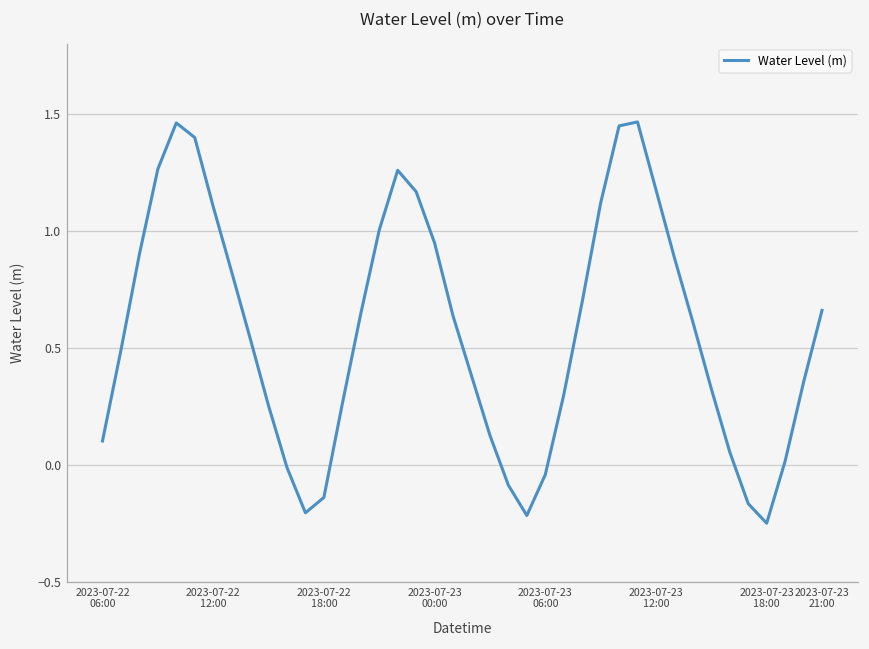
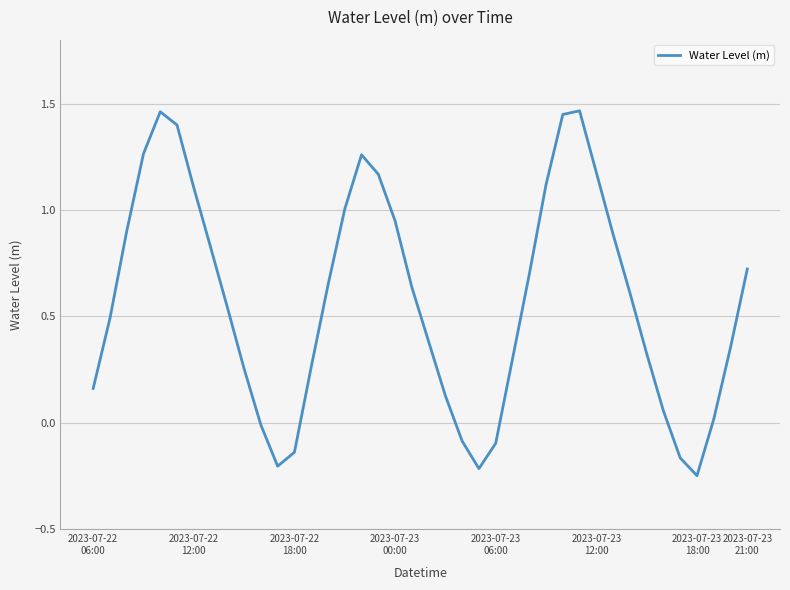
  {
-   "2023-07-22 06:00": 0.10,
+   "2023-07-22 06:00": 0.16,
    "2023-07-22 12:00": 1.10,
    "2023-07-22 18:00": -0.14,
    "2023-07-23 00:00": 0.95,
-   "2023-07-23 06:00": -0.04,
+   "2023-07-23 06:00": -0.10,
    "2023-07-23 12:00": 1.18,
    "2023-07-23 18:00": -0.25,
-   "2023-07-23 21:00": 0.66
+   "2023-07-23 21:00": 0.72
  }
